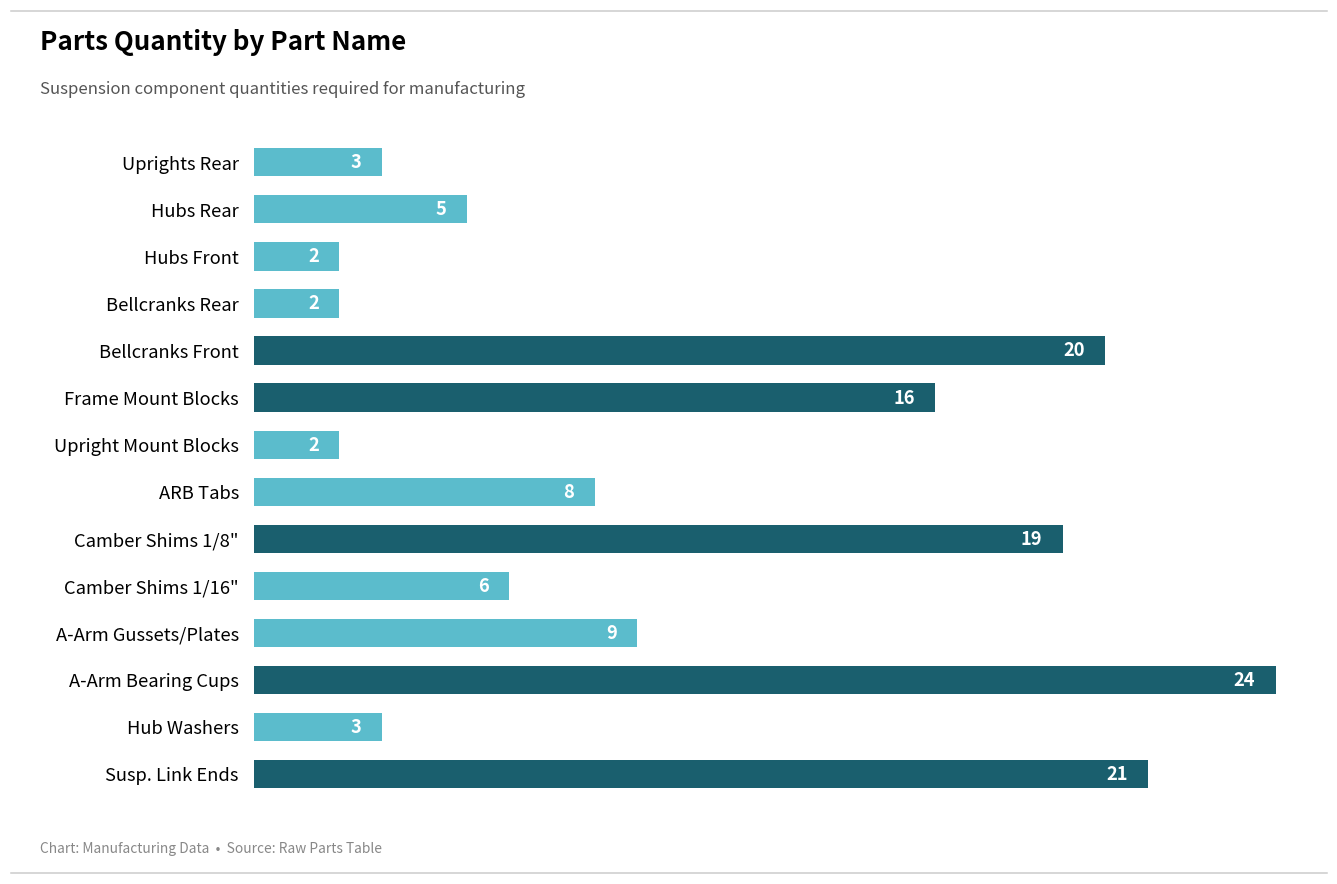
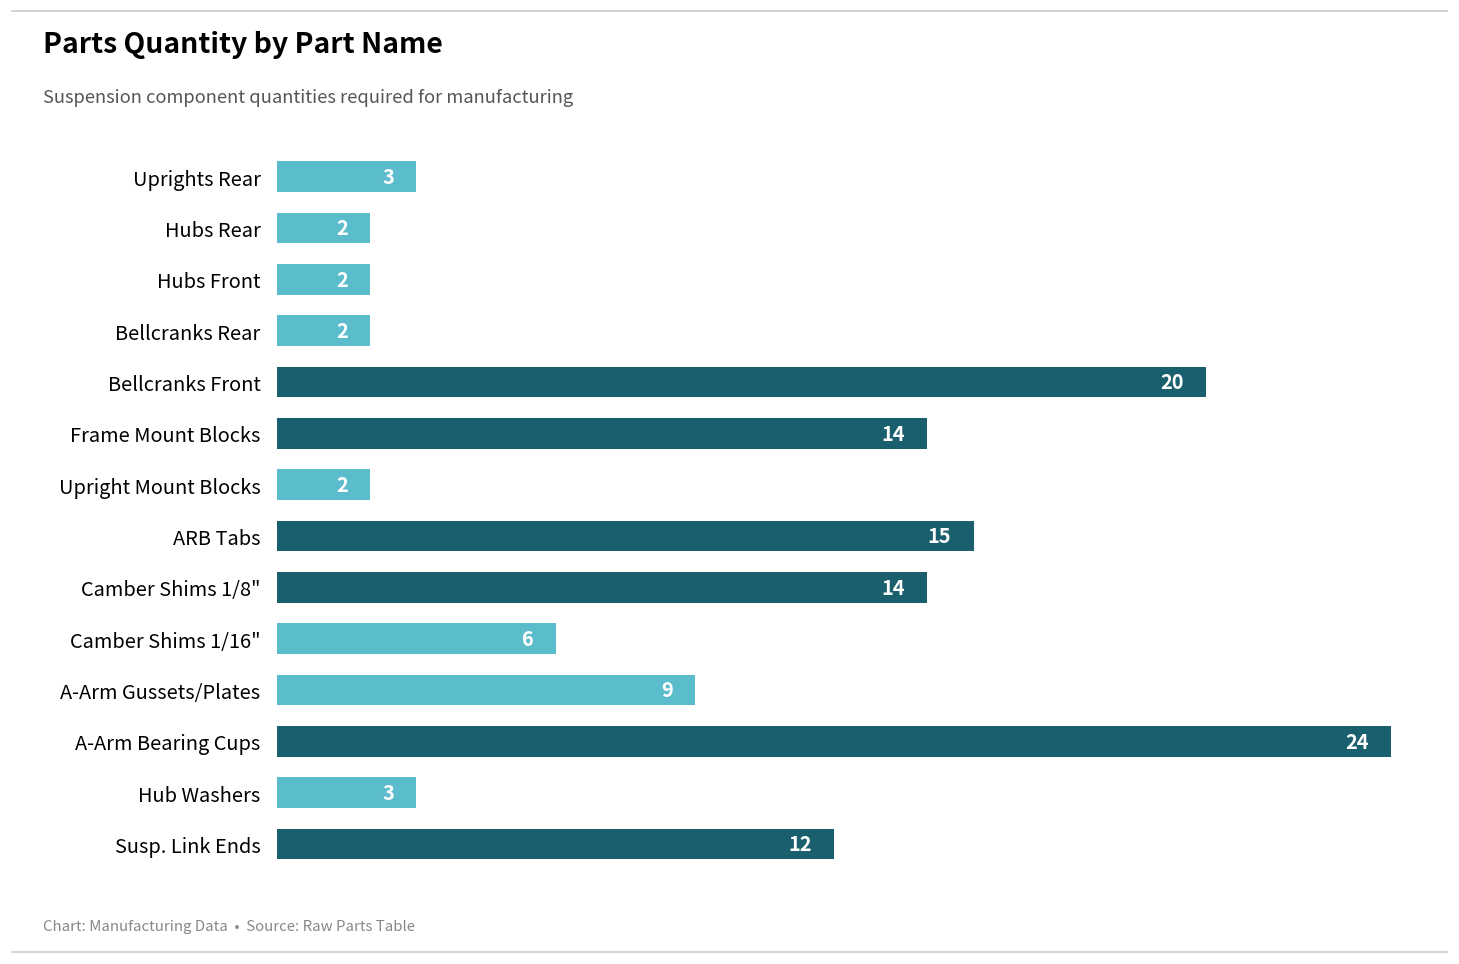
  {
    "Uprights Rear": 3,
-   "Hubs Rear": 5,
+   "Hubs Rear": 2,
    "Hubs Front": 2,
    "Bellcranks Rear": 2,
    "Bellcranks Front": 20,
-   "Frame Mount Blocks": 16,
+   "Frame Mount Blocks": 14,
    "Upright Mount Blocks": 2,
-   "ARB Tabs": 8,
-   "Camber Shims 1/8\"": 19,
+   "ARB Tabs": 15,
+   "Camber Shims 1/8\"": 14,
    "Camber Shims 1/16\"": 6,
    "A-Arm Gussets/Plates": 9,
    "A-Arm Bearing Cups": 24,
    "Hub Washers": 3,
-   "Susp. Link Ends": 21
+   "Susp. Link Ends": 12
  }
